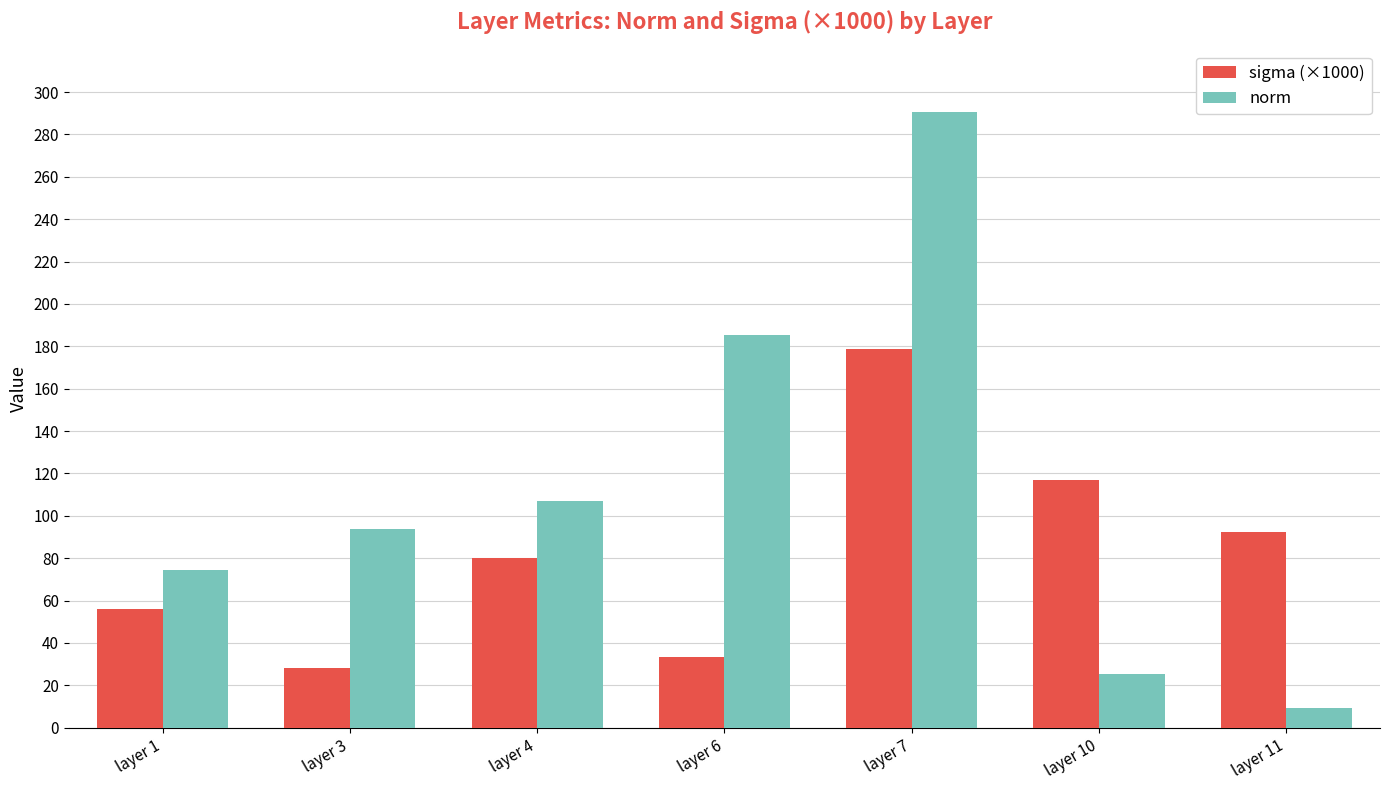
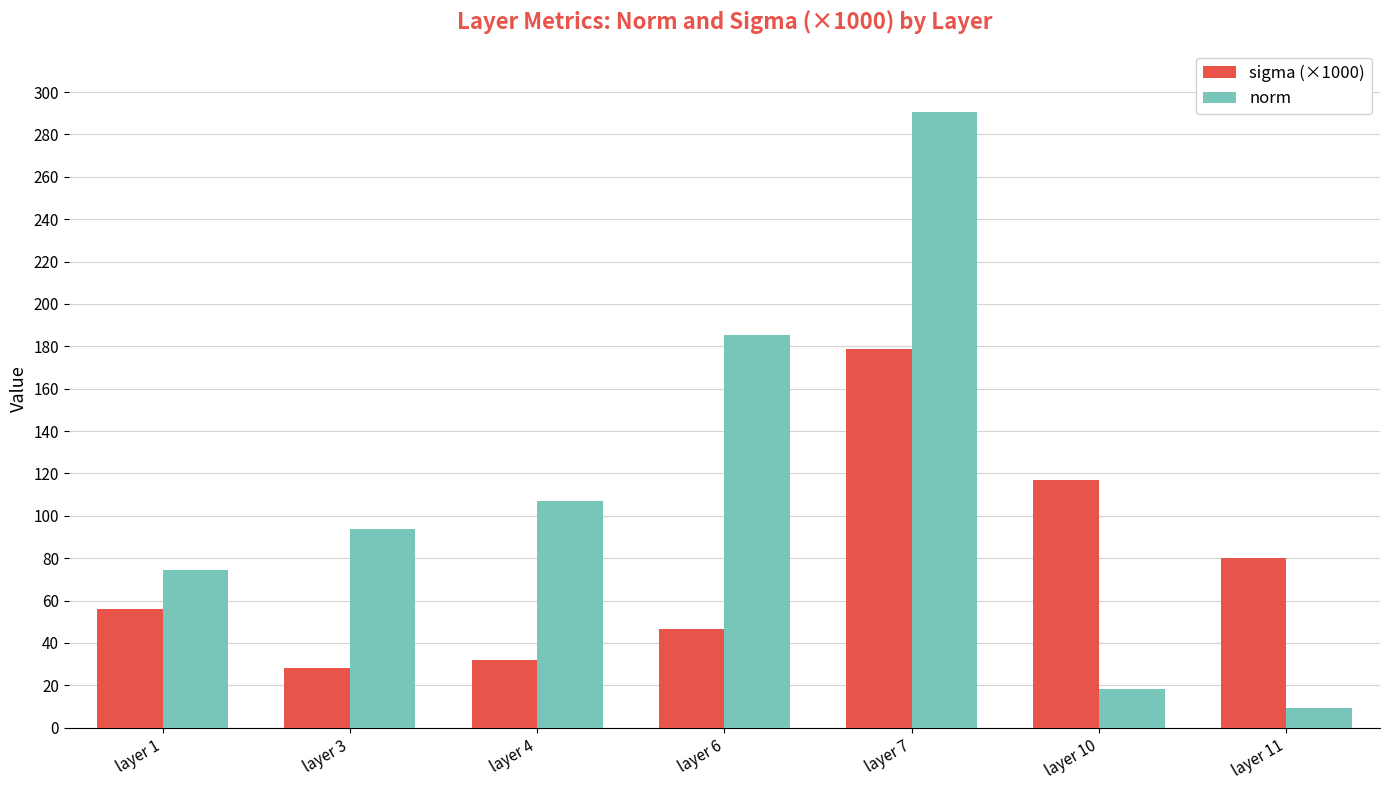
  {
    "sigma (×1000)": {
      "layer 1": 56,
      "layer 3": 28,
-     "layer 4": 80,
-     "layer 6": 34,
+     "layer 4": 32,
+     "layer 6": 47,
      "layer 7": 179,
      "layer 10": 117,
-     "layer 11": 92
+     "layer 11": 80
    },
    "norm": {
      "layer 1": 74,
      "layer 3": 94,
      "layer 4": 107,
      "layer 6": 185,
      "layer 7": 290,
-     "layer 10": 25,
+     "layer 10": 18,
      "layer 11": 9
    }
  }
